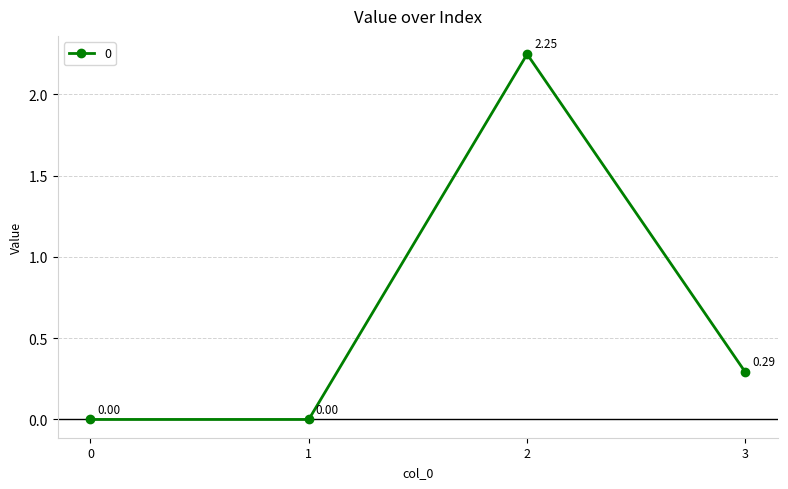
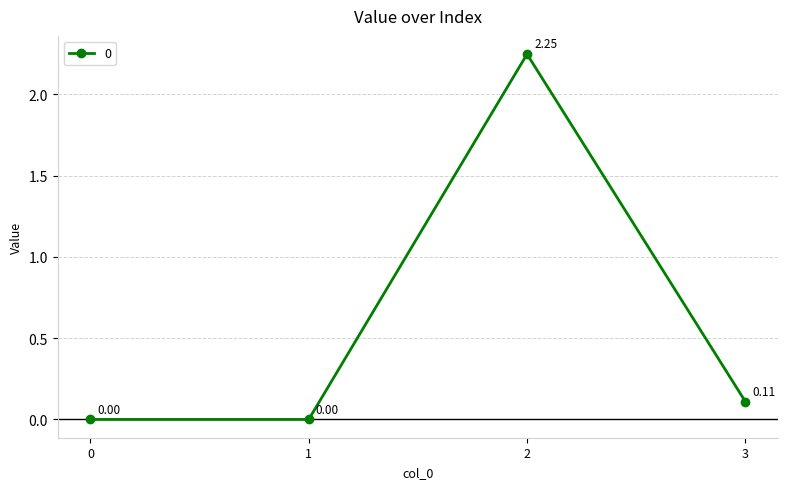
  {
    "0": 0.00,
    "1": 0.00,
    "2": 2.25,
-   "3": 0.29
+   "3": 0.11
  }
